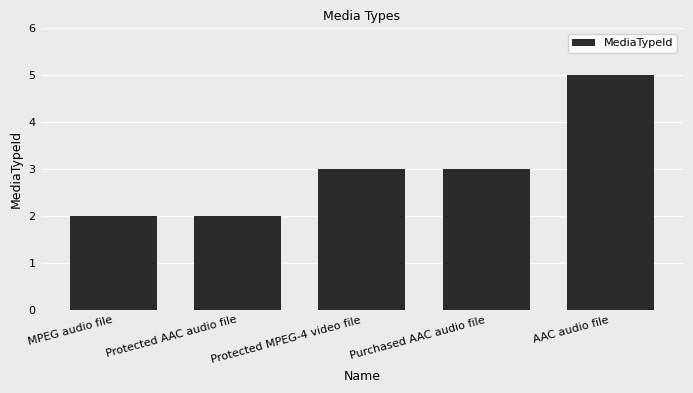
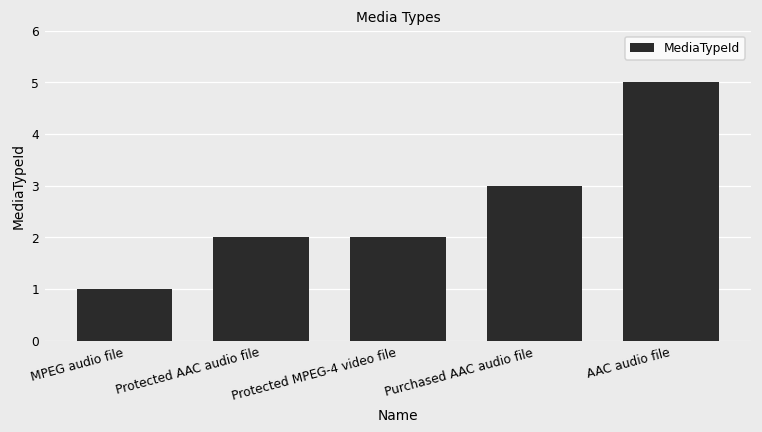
  {
-   "MPEG audio file": 2,
+   "MPEG audio file": 1,
    "Protected AAC audio file": 2,
-   "Protected MPEG-4 video file": 3,
+   "Protected MPEG-4 video file": 2,
    "Purchased AAC audio file": 3,
    "AAC audio file": 5
  }
